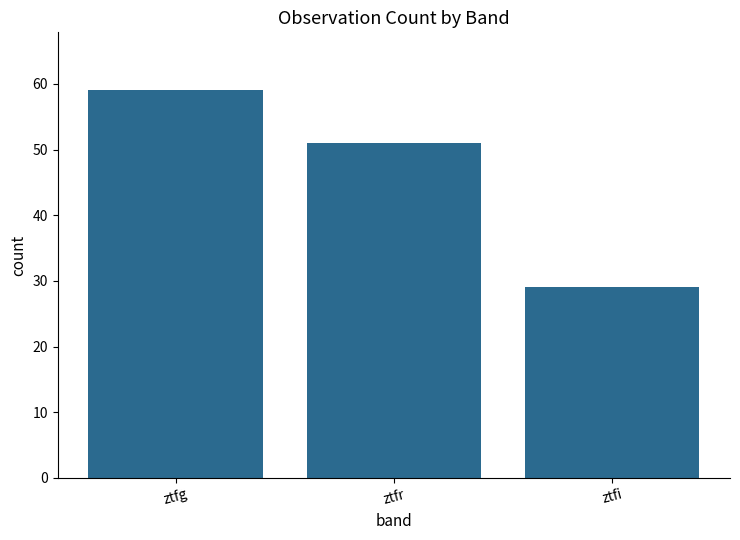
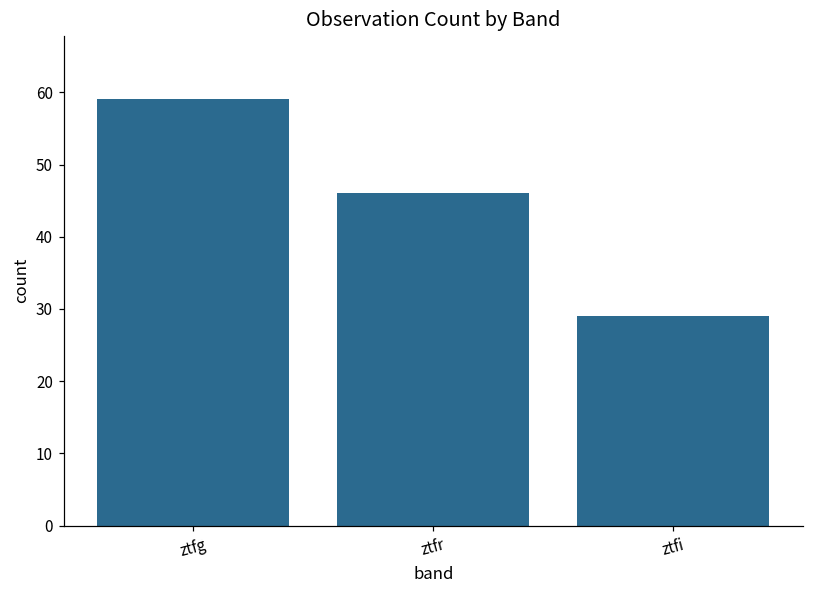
  {
    "ztfg": 59,
-   "ztfr": 51,
+   "ztfr": 46,
    "ztfi": 29
  }
